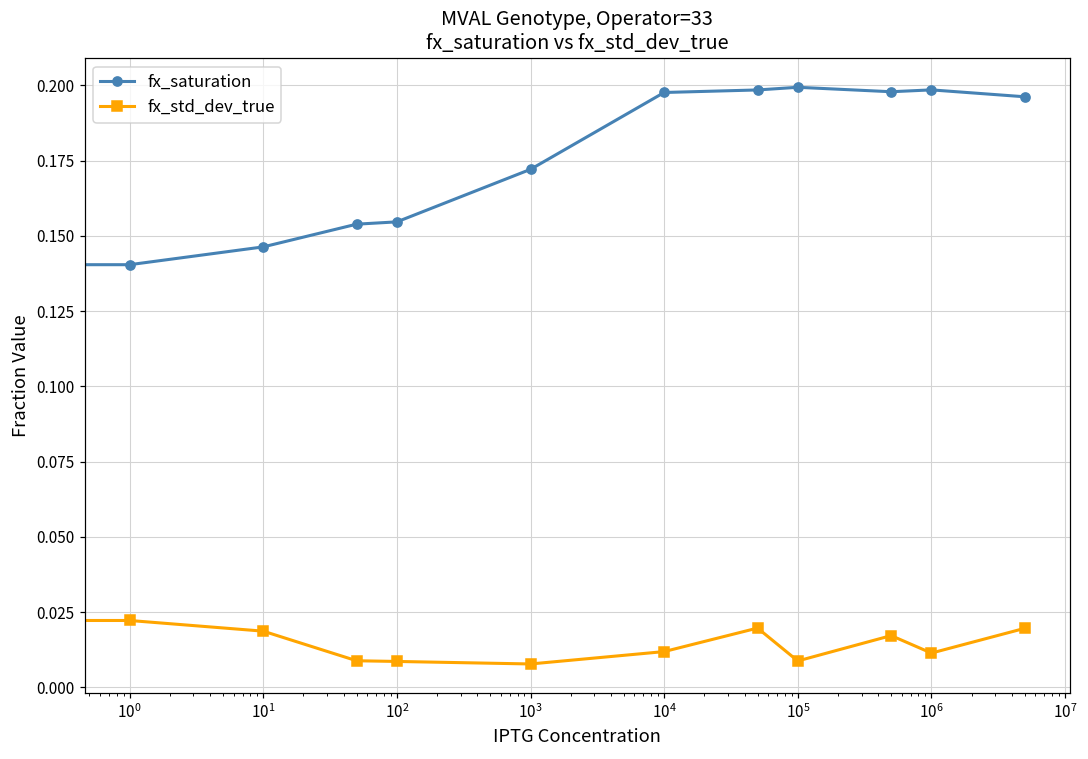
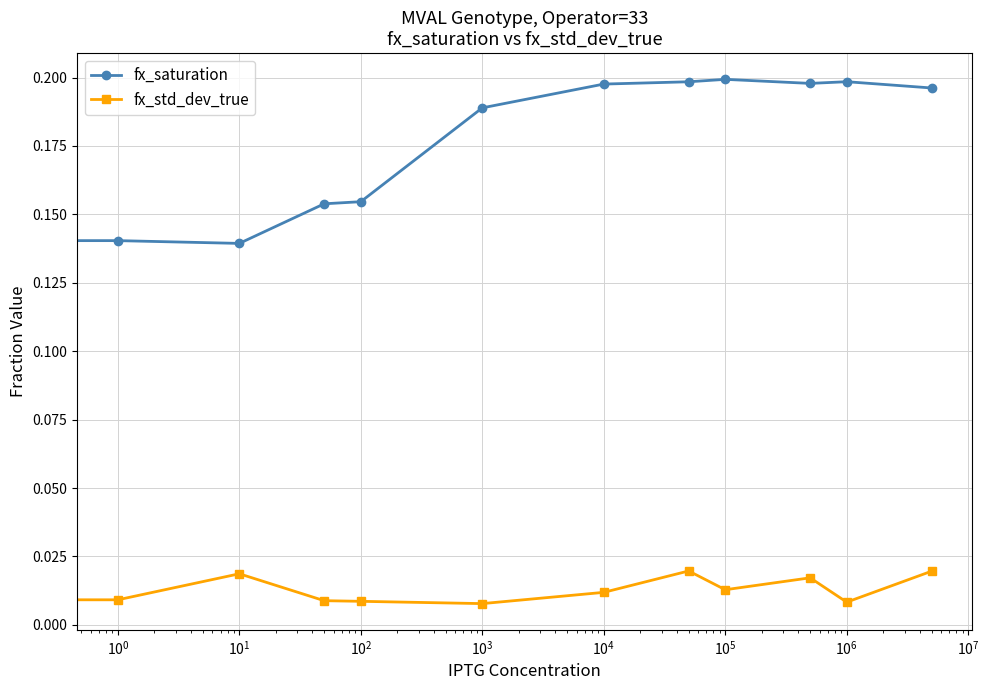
  {
    "fx_saturation": {
      "10^0": 0.140,
-     "10^1": 0.146,
+     "10^1": 0.139,
      "10^2": 0.155,
-     "10^3": 0.172,
+     "10^3": 0.189,
      "10^4": 0.198,
      "10^5": 0.199,
      "10^6": 0.198
    },
    "fx_std_dev_true": {
-     "10^0": 0.022,
+     "10^0": 0.009,
      "10^1": 0.019,
      "10^2": 0.009,
      "10^3": 0.008,
      "10^4": 0.012,
-     "10^5": 0.009,
-     "10^6": 0.011
+     "10^5": 0.013,
+     "10^6": 0.008
    }
  }
